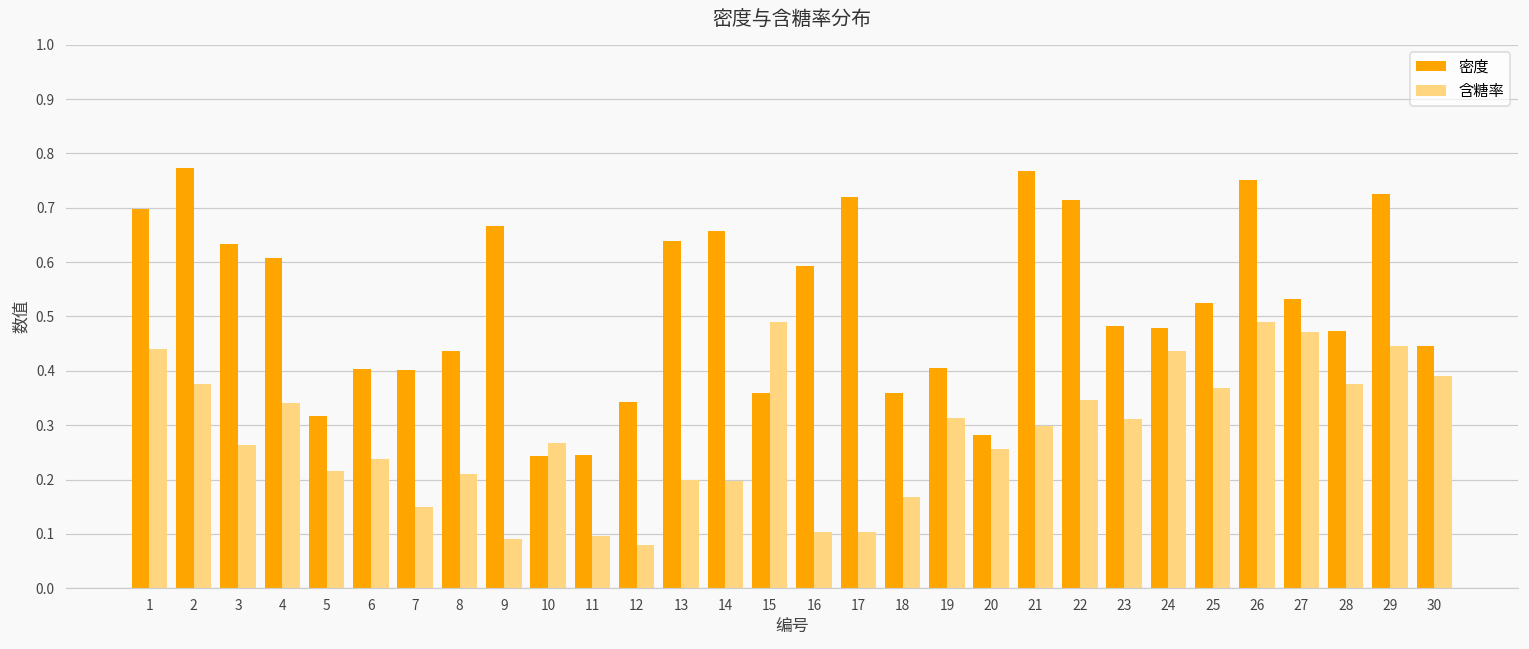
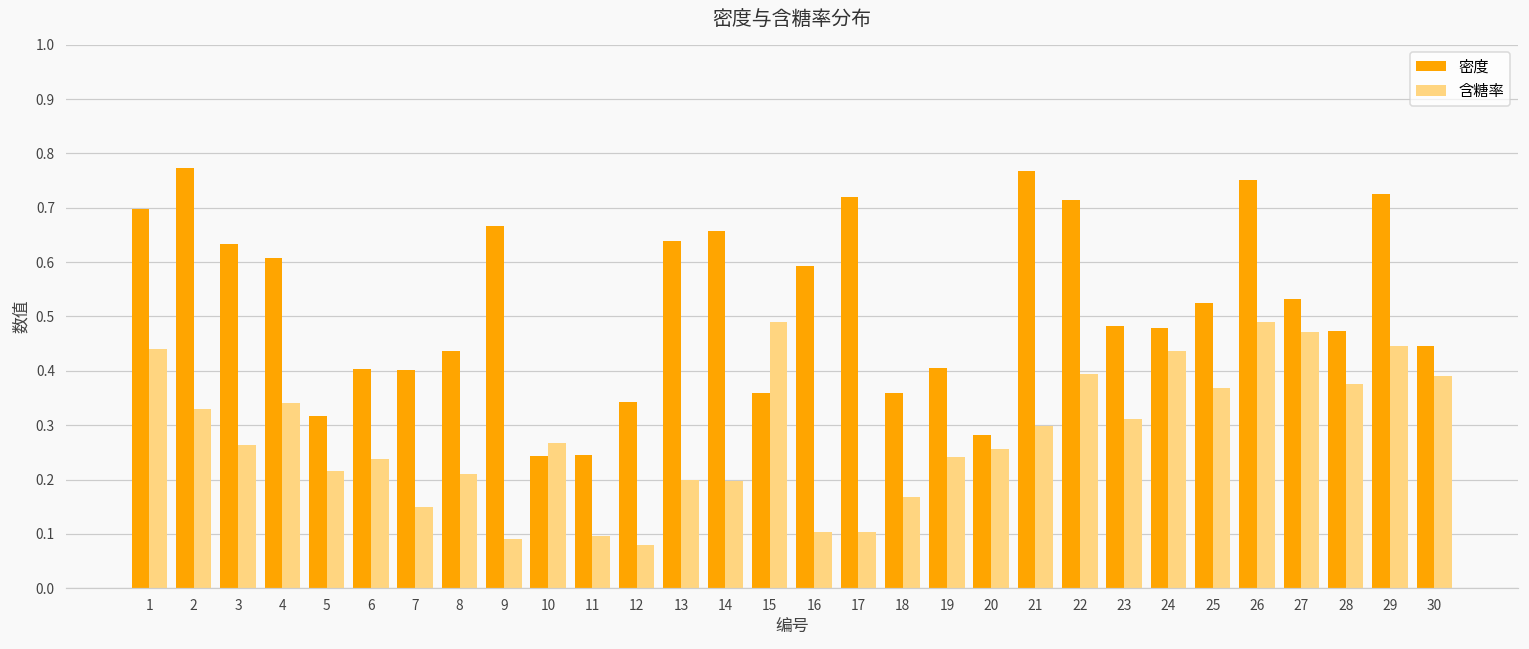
  {
    "密度": {
      "1": 0.70,
      "2": 0.77,
      "3": 0.63,
      "4": 0.61,
      "5": 0.32,
      "6": 0.40,
      "7": 0.40,
      "8": 0.44,
      "9": 0.67,
      "10": 0.24,
      "11": 0.25,
      "12": 0.34,
      "13": 0.64,
      "14": 0.66,
      "15": 0.36,
      "16": 0.59,
      "17": 0.72,
      "18": 0.36,
      "19": 0.41,
      "20": 0.28,
      "21": 0.77,
      "22": 0.71,
      "23": 0.48,
      "24": 0.48,
      "25": 0.53,
      "26": 0.75,
      "27": 0.53,
      "28": 0.47,
      "29": 0.73,
      "30": 0.45
    },
    "含糖率": {
      "1": 0.44,
-     "2": 0.38,
+     "2": 0.33,
      "3": 0.26,
      "4": 0.34,
      "5": 0.22,
      "6": 0.24,
      "7": 0.15,
      "8": 0.21,
      "9": 0.09,
      "10": 0.27,
      "11": 0.10,
      "12": 0.08,
      "13": 0.20,
      "14": 0.20,
      "15": 0.49,
      "16": 0.10,
      "17": 0.10,
      "18": 0.17,
-     "19": 0.31,
+     "19": 0.24,
      "20": 0.26,
      "21": 0.30,
-     "22": 0.35,
+     "22": 0.40,
      "23": 0.31,
      "24": 0.44,
      "25": 0.37,
      "26": 0.49,
      "27": 0.47,
      "28": 0.38,
      "29": 0.45,
      "30": 0.39
    }
  }
